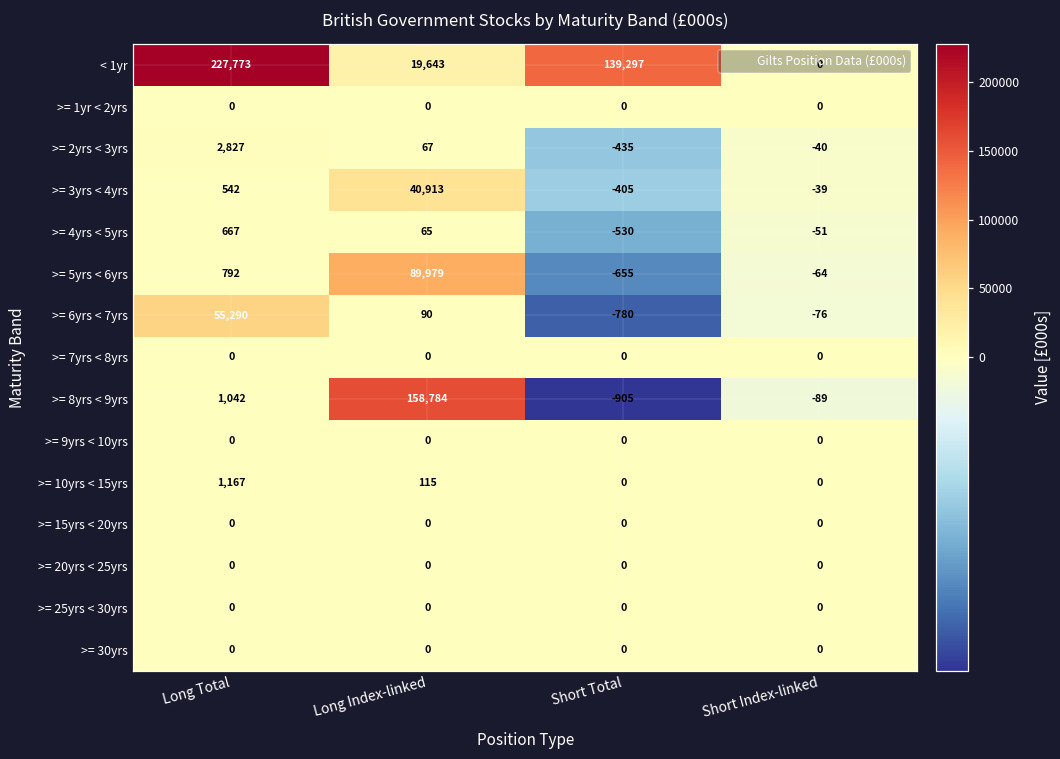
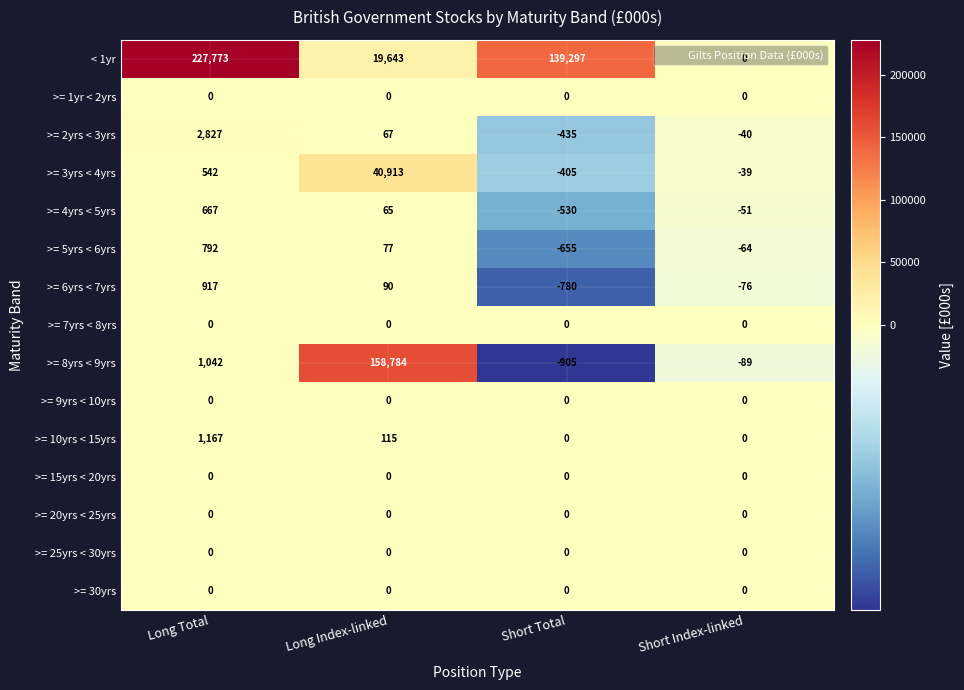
  {
    "< 1yr": {
      "Long Total": "227,773",
      "Long Index-linked": "19,643",
      "Short Total": "139,297"
    },
    ">= 1yr < 2yrs": {
      "Long Total": "0",
      "Long Index-linked": "0",
      "Short Total": "0",
      "Short Index-linked": "0"
    },
    ">= 2yrs < 3yrs": {
      "Long Total": "2,827",
      "Long Index-linked": "67",
      "Short Total": "-435",
      "Short Index-linked": "-40"
    },
    ">= 3yrs < 4yrs": {
      "Long Total": "542",
      "Long Index-linked": "40,913",
      "Short Total": "-405",
      "Short Index-linked": "-39"
    },
    ">= 4yrs < 5yrs": {
      "Long Total": "667",
      "Long Index-linked": "65",
      "Short Total": "-530",
      "Short Index-linked": "-51"
    },
    ">= 5yrs < 6yrs": {
      "Long Total": "792",
-     "Long Index-linked": "89,979",
+     "Long Index-linked": "77",
      "Short Total": "-655",
      "Short Index-linked": "-64"
    },
    ">= 6yrs < 7yrs": {
-     "Long Total": "55,290",
+     "Long Total": "917",
      "Long Index-linked": "90",
      "Short Total": "-780",
      "Short Index-linked": "-76"
    },
    ">= 7yrs < 8yrs": {
      "Long Total": "0",
      "Long Index-linked": "0",
      "Short Total": "0",
      "Short Index-linked": "0"
    },
    ">= 8yrs < 9yrs": {
      "Long Total": "1,042",
      "Long Index-linked": "158,784",
      "Short Total": "-905",
      "Short Index-linked": "-89"
    },
    ">= 9yrs < 10yrs": {
      "Long Total": "0",
      "Long Index-linked": "0",
      "Short Total": "0",
      "Short Index-linked": "0"
    },
    ">= 10yrs < 15yrs": {
      "Long Total": "1,167",
      "Long Index-linked": "115",
      "Short Total": "0",
      "Short Index-linked": "0"
    },
    ">= 15yrs < 20yrs": {
      "Long Total": "0",
      "Long Index-linked": "0",
      "Short Total": "0",
      "Short Index-linked": "0"
    },
    ">= 20yrs < 25yrs": {
      "Long Total": "0",
      "Long Index-linked": "0",
      "Short Total": "0",
      "Short Index-linked": "0"
    },
    ">= 25yrs < 30yrs": {
      "Long Total": "0",
      "Long Index-linked": "0",
      "Short Total": "0",
      "Short Index-linked": "0"
    },
    ">= 30yrs": {
      "Long Total": "0",
      "Long Index-linked": "0",
      "Short Total": "0",
      "Short Index-linked": "0"
    }
  }
